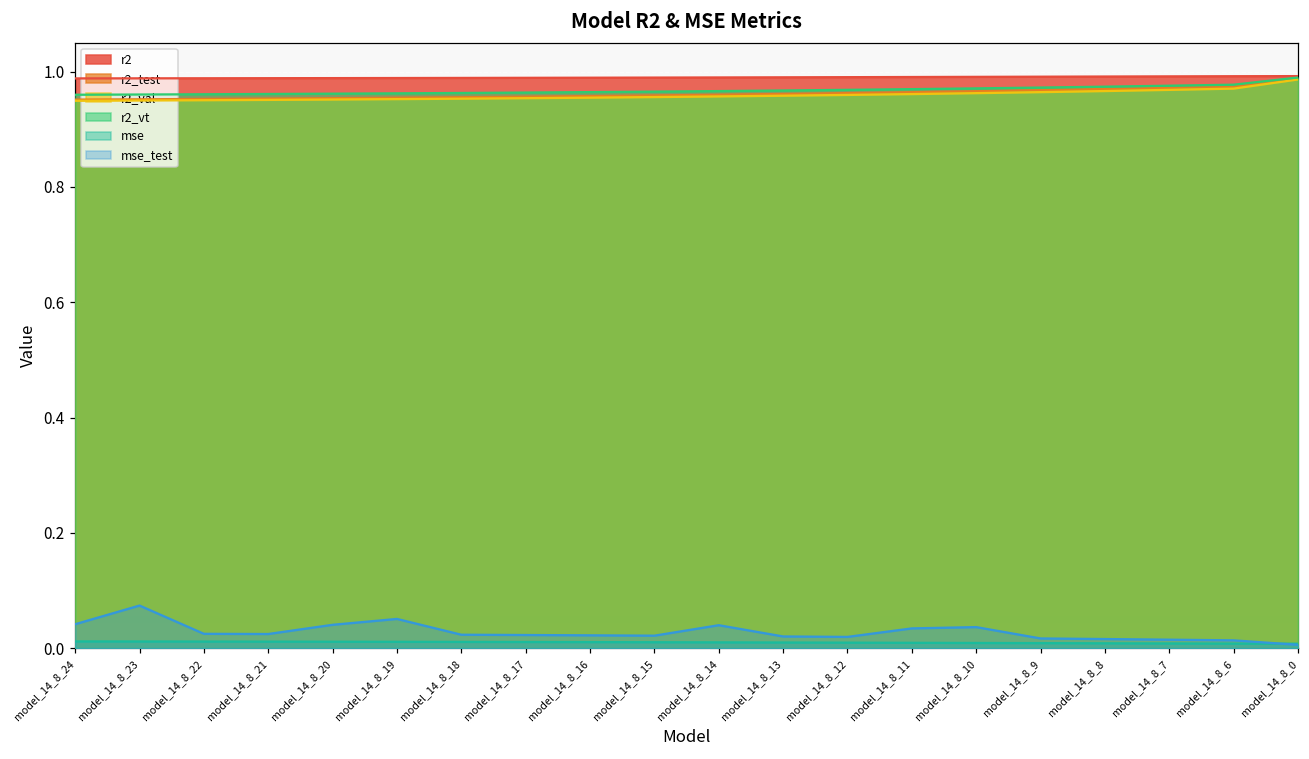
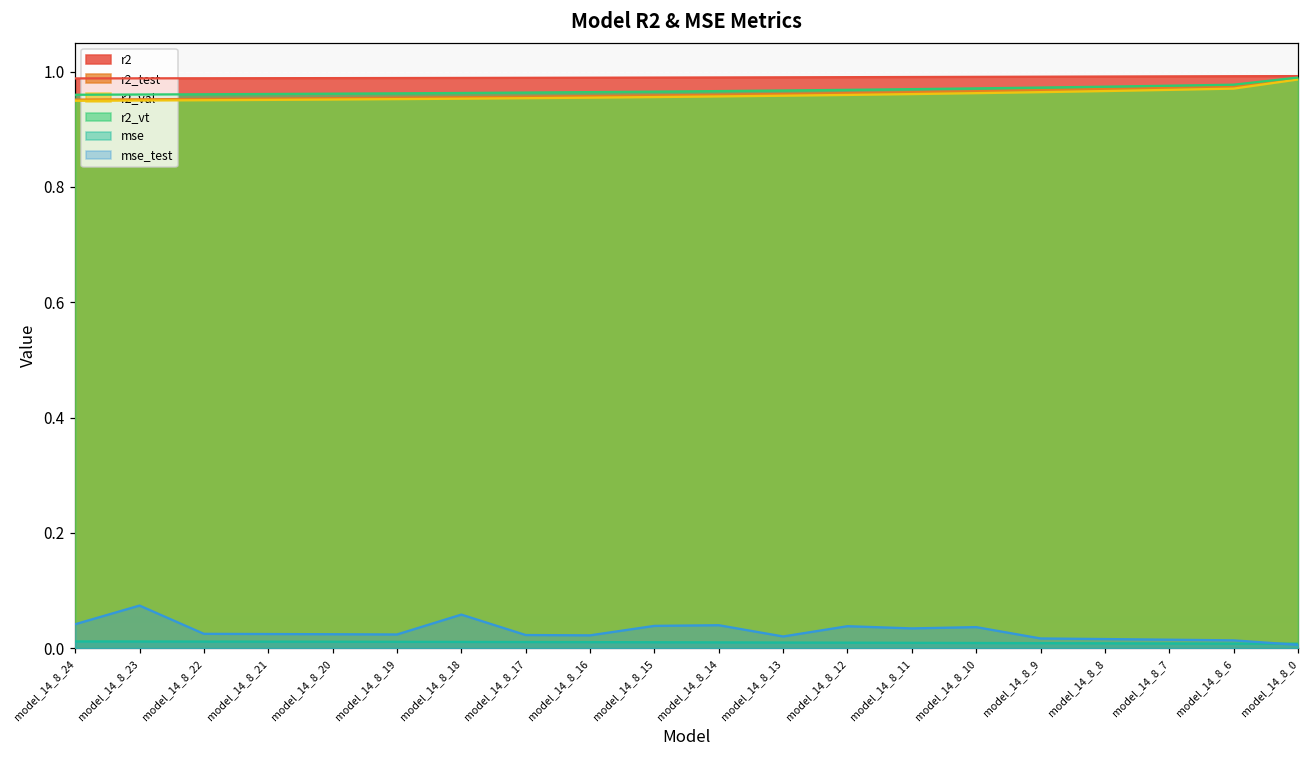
  {
    "mse_test": {
      "model_14_8_24": 0.04,
      "model_14_8_23": 0.07,
      "model_14_8_22": 0.02,
      "model_14_8_21": 0.02,
-     "model_14_8_20": 0.04,
-     "model_14_8_19": 0.05,
-     "model_14_8_18": 0.02,
+     "model_14_8_20": 0.02,
+     "model_14_8_19": 0.02,
+     "model_14_8_18": 0.06,
      "model_14_8_17": 0.02,
      "model_14_8_16": 0.02,
-     "model_14_8_15": 0.02,
+     "model_14_8_15": 0.04,
      "model_14_8_14": 0.04,
      "model_14_8_13": 0.02,
-     "model_14_8_12": 0.02,
+     "model_14_8_12": 0.04,
      "model_14_8_11": 0.03,
      "model_14_8_10": 0.04,
      "model_14_8_9": 0.02,
      "model_14_8_8": 0.02,
      "model_14_8_7": 0.01,
      "model_14_8_6": 0.01
    }
  }
